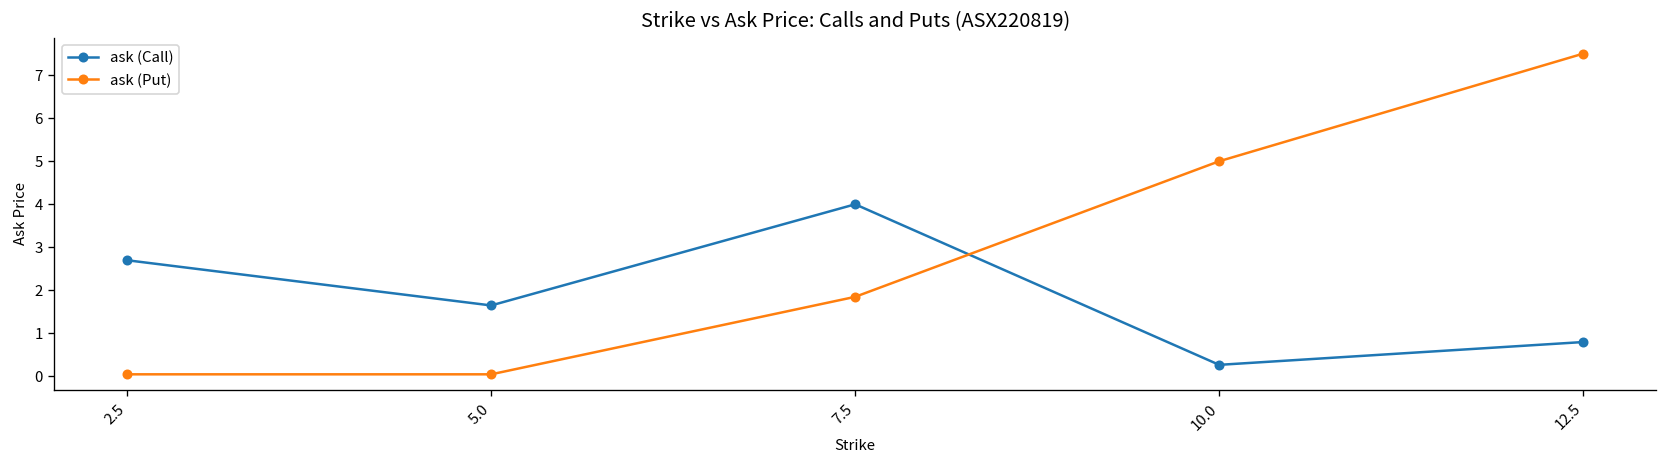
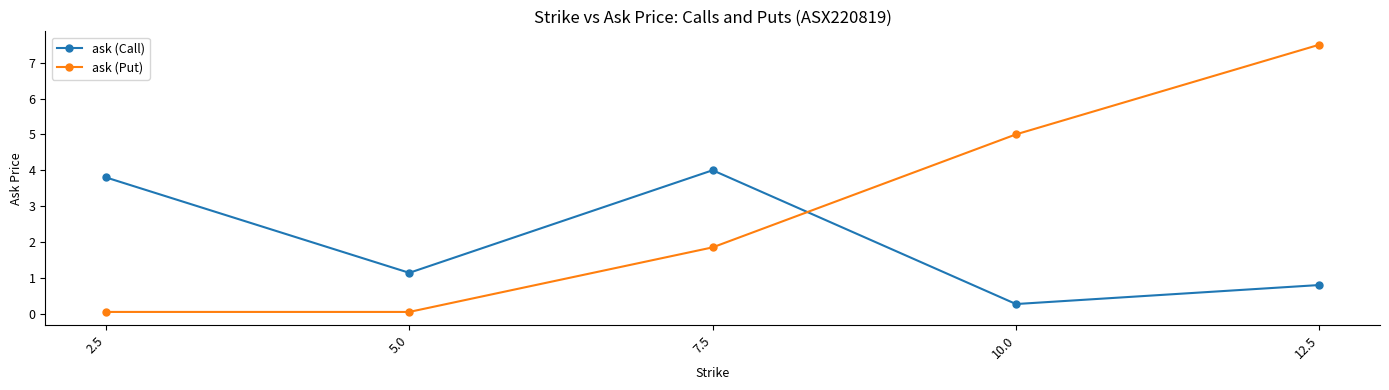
  {
    "ask (Call)": {
-     "2.5": 2.7,
-     "5.0": 1.7,
+     "2.5": 3.8,
+     "5.0": 1.1,
      "7.5": 4.0,
      "10.0": 0.3,
      "12.5": 0.8
    },
    "ask (Put)": {
      "2.5": 0.1,
      "5.0": 0.1,
      "7.5": 1.9,
      "10.0": 5.0,
      "12.5": 7.5
    }
  }
